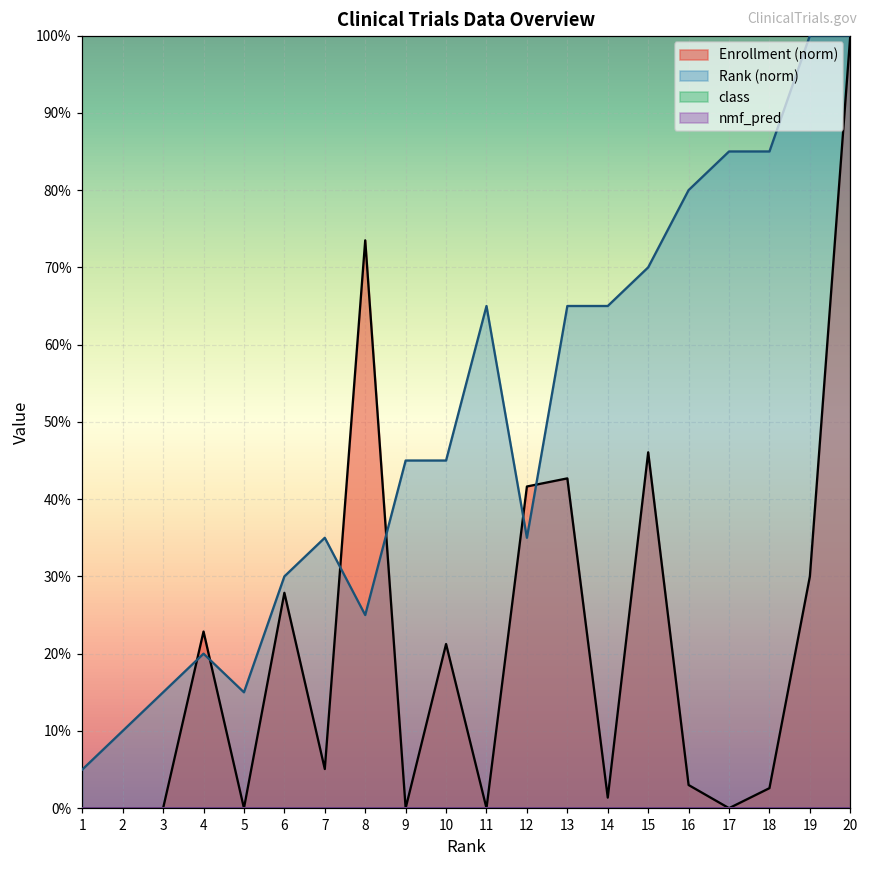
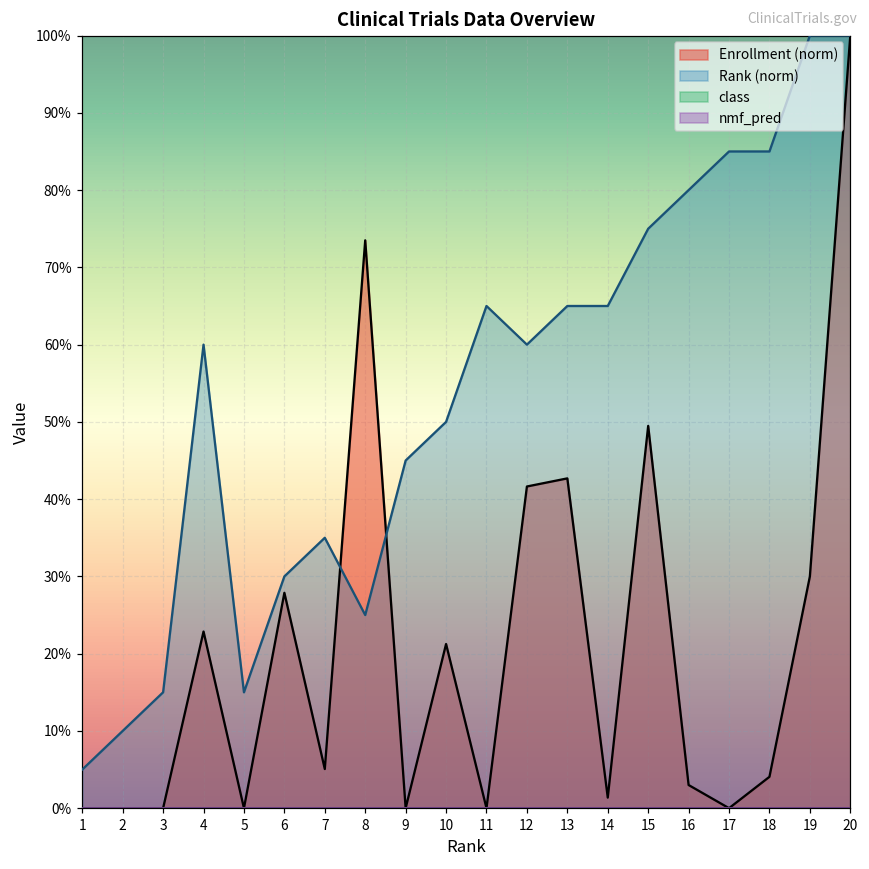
  {
    "Enrollment (norm)": {
      "4": "23%",
      "6": "28%",
      "7": "5%",
      "8": "73%",
      "10": "21%",
      "12": "42%",
      "13": "43%",
      "14": "1%",
-     "15": "46%",
+     "15": "49%",
      "16": "3%",
-     "18": "3%",
+     "18": "4%",
      "19": "30%"
    },
    "Rank (norm)": {
      "1": "5%",
      "2": "10%",
      "3": "15%",
-     "4": "20%",
+     "4": "60%",
      "5": "15%",
      "6": "30%",
      "7": "35%",
      "8": "25%",
      "9": "45%",
-     "10": "45%",
+     "10": "50%",
      "11": "65%",
-     "12": "35%",
+     "12": "60%",
      "13": "65%",
      "14": "65%",
-     "15": "70%",
+     "15": "75%",
      "16": "80%",
      "17": "85%",
      "18": "85%",
      "19": "100%"
    },
    "nmf_pred": {
      "4": "0%",
      "6": "0%",
      "7": "0%",
      "8": "0%",
      "10": "0%",
      "12": "0%",
      "13": "0%",
      "14": "0%",
      "15": "0%",
      "16": "0%",
      "18": "0%",
      "19": "0%",
      "20": "0%"
    }
  }
